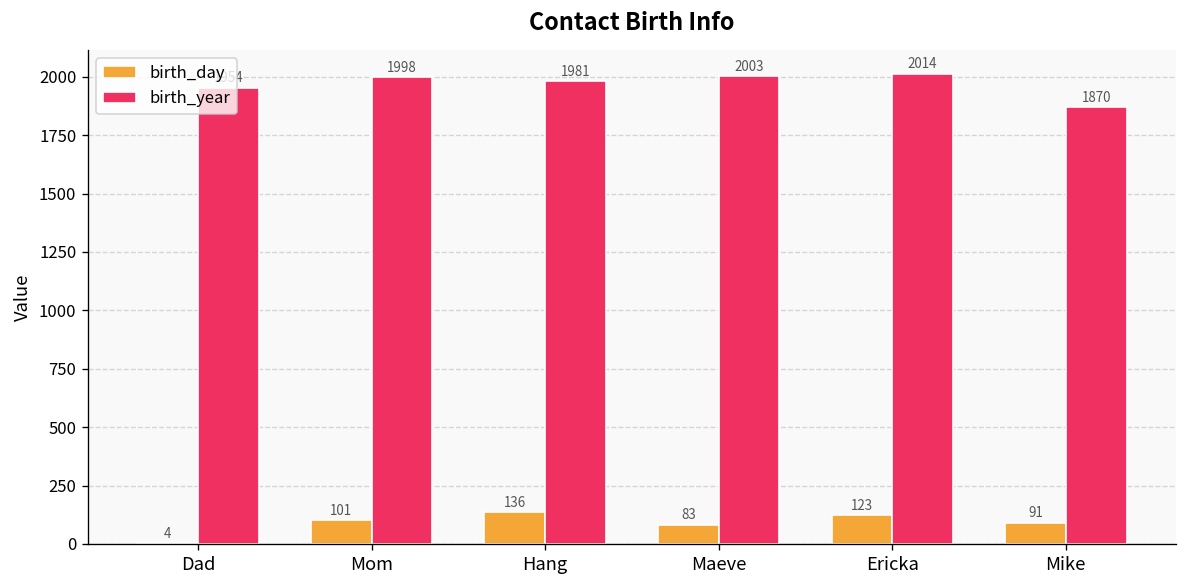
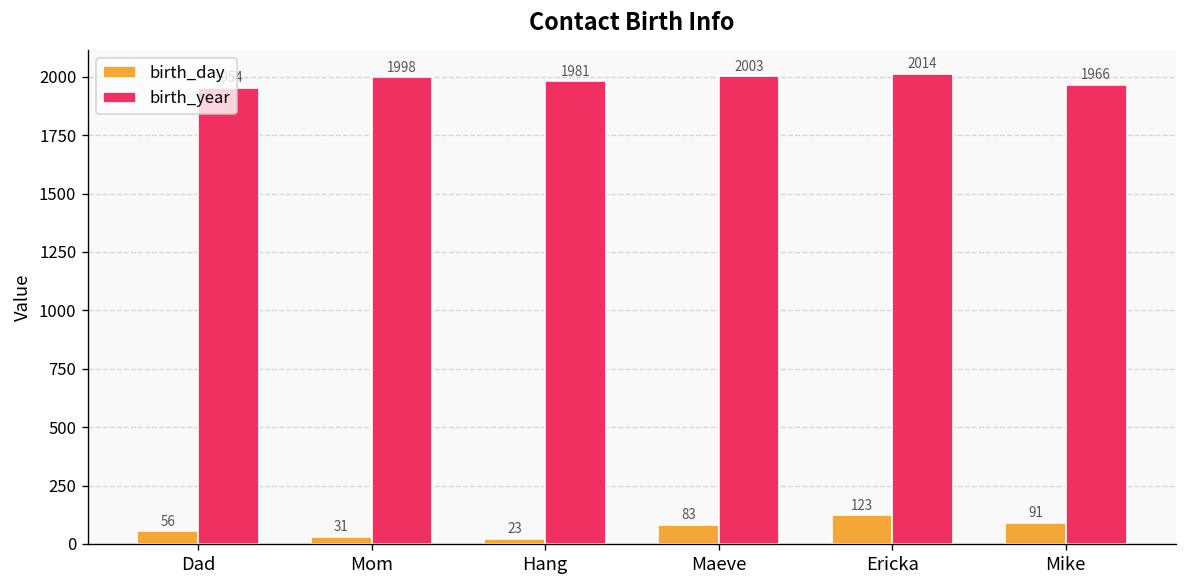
  {
    "birth_day": {
-     "Dad": 4,
-     "Mom": 101,
-     "Hang": 136,
+     "Dad": 56,
+     "Mom": 31,
+     "Hang": 23,
      "Maeve": 83,
      "Ericka": 123,
      "Mike": 91
    },
    "birth_year": {
      "Mom": 1998,
      "Hang": 1981,
      "Maeve": 2003,
      "Ericka": 2014,
-     "Mike": 1870
+     "Mike": 1966
    }
  }
